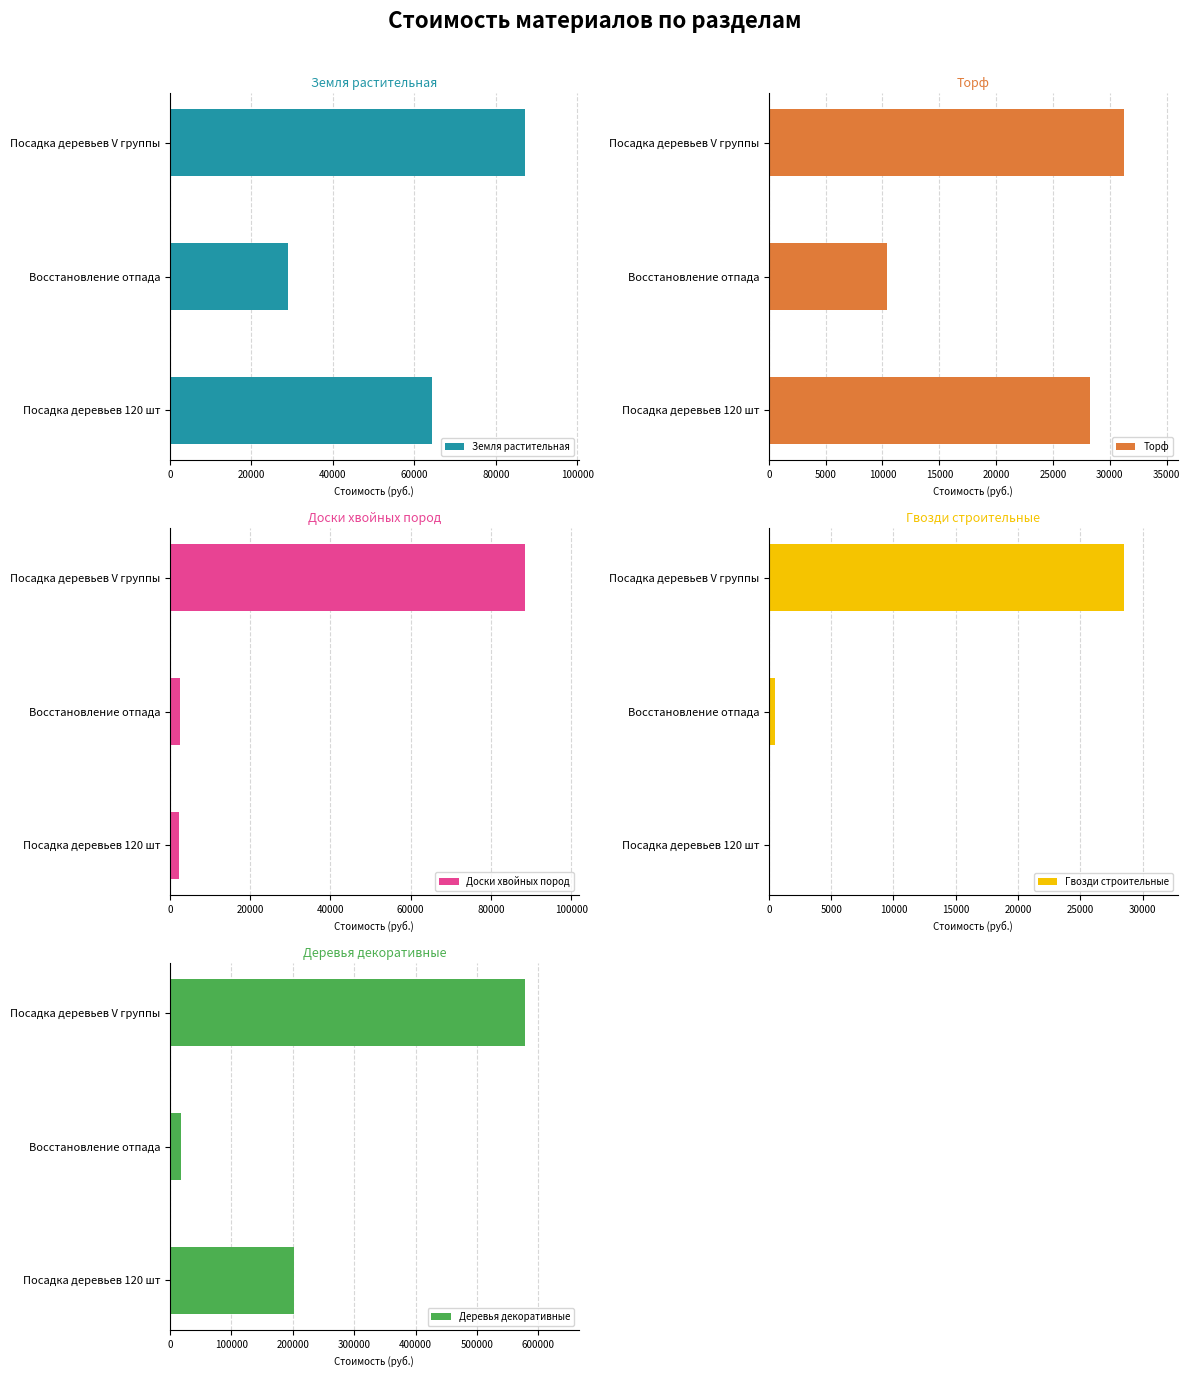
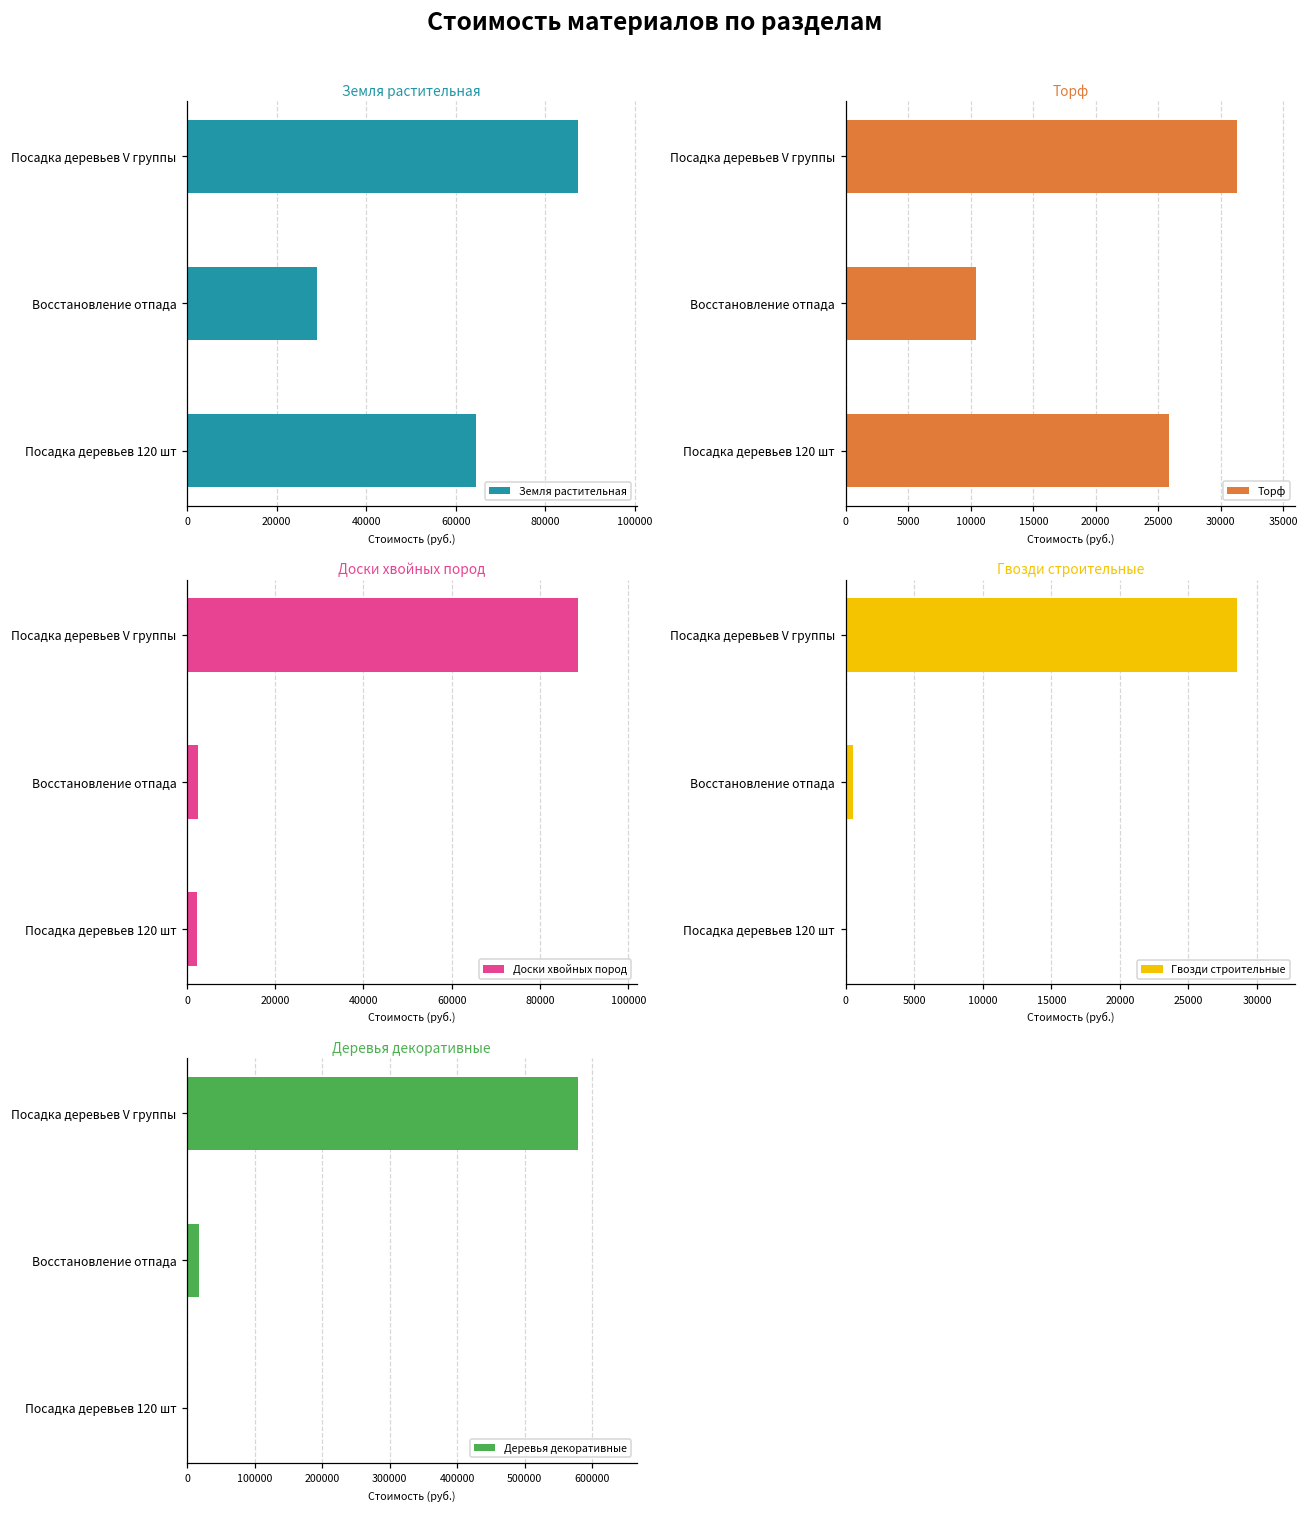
  {
    "Земля растительная": {
      "Посадка деревьев V группы": 87000,
      "Восстановление отпада": 29000,
      "Посадка деревьев 120 шт": 64000
    },
    "Торф": {
      "Посадка деревьев V группы": 31300,
      "Восстановление отпада": 10400,
-     "Посадка деревьев 120 шт": 28300
+     "Посадка деревьев 120 шт": 25900
    },
    "Доски хвойных пород": {
      "Посадка деревьев V группы": 89000,
      "Восстановление отпада": 3000,
      "Посадка деревьев 120 шт": 2000
    },
    "Гвозди строительные": {
      "Посадка деревьев V группы": 28500,
      "Восстановление отпада": 500,
      "Посадка деревьев 120 шт": 0
    },
    "Деревья декоративные": {
      "Посадка деревьев V группы": 580000,
      "Восстановление отпада": 20000,
-     "Посадка деревьев 120 шт": 200000
+     "Посадка деревьев 120 шт": 0
    }
  }
